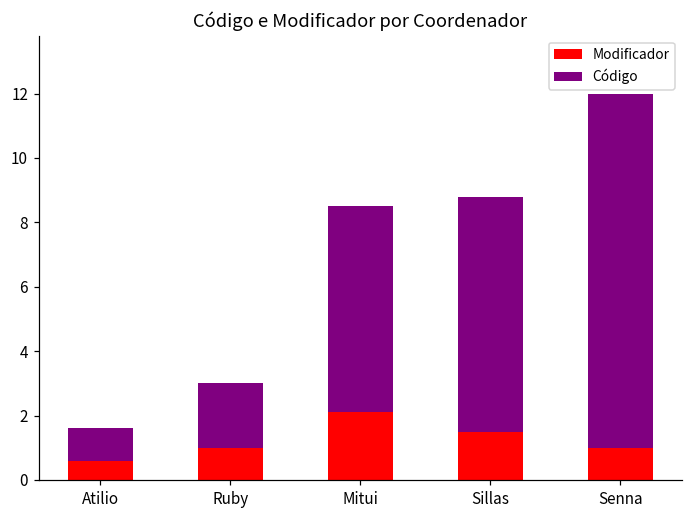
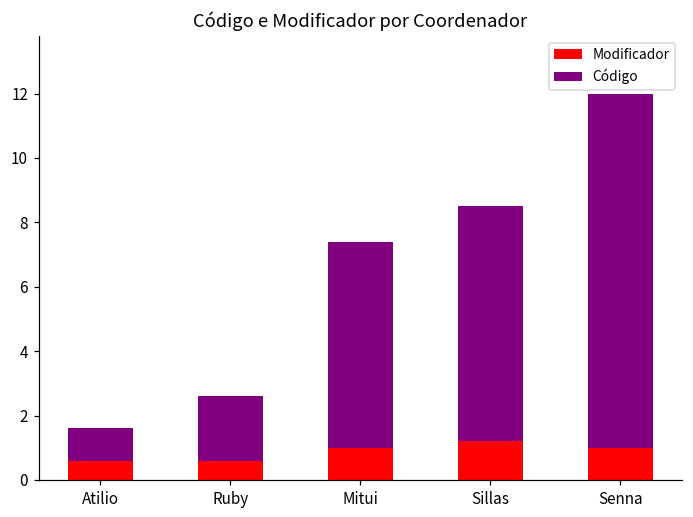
  {
    "Modificador": {
      "Atilio": 0.6,
-     "Ruby": 1.0,
-     "Mitui": 2.1,
-     "Sillas": 1.5,
+     "Ruby": 0.6,
+     "Mitui": 1.0,
+     "Sillas": 1.2,
      "Senna": 1.0
    },
    "Código": {
      "Atilio": 1.0,
      "Ruby": 2.0,
      "Mitui": 6.4,
      "Sillas": 7.3,
      "Senna": 11.0
    }
  }
